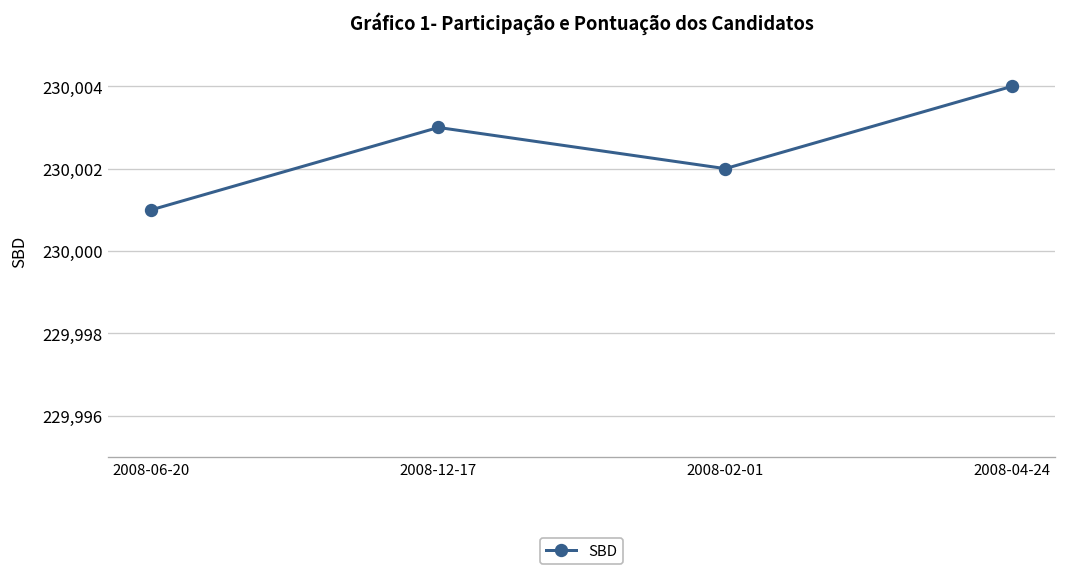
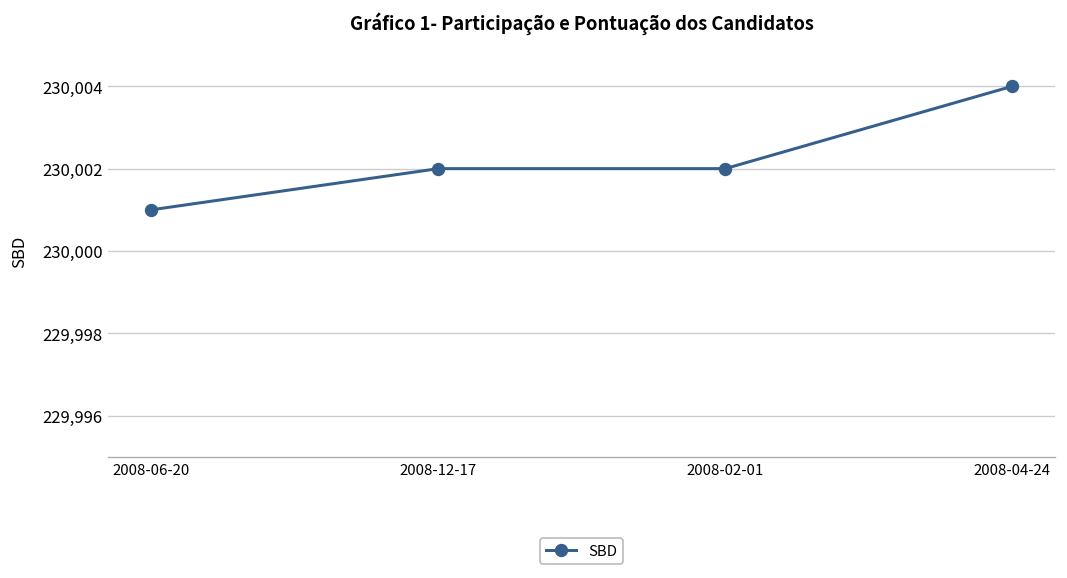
  {
    "2008-06-20": "230,001",
-   "2008-12-17": "230,003",
+   "2008-12-17": "230,002",
    "2008-02-01": "230,002",
    "2008-04-24": "230,004"
  }
